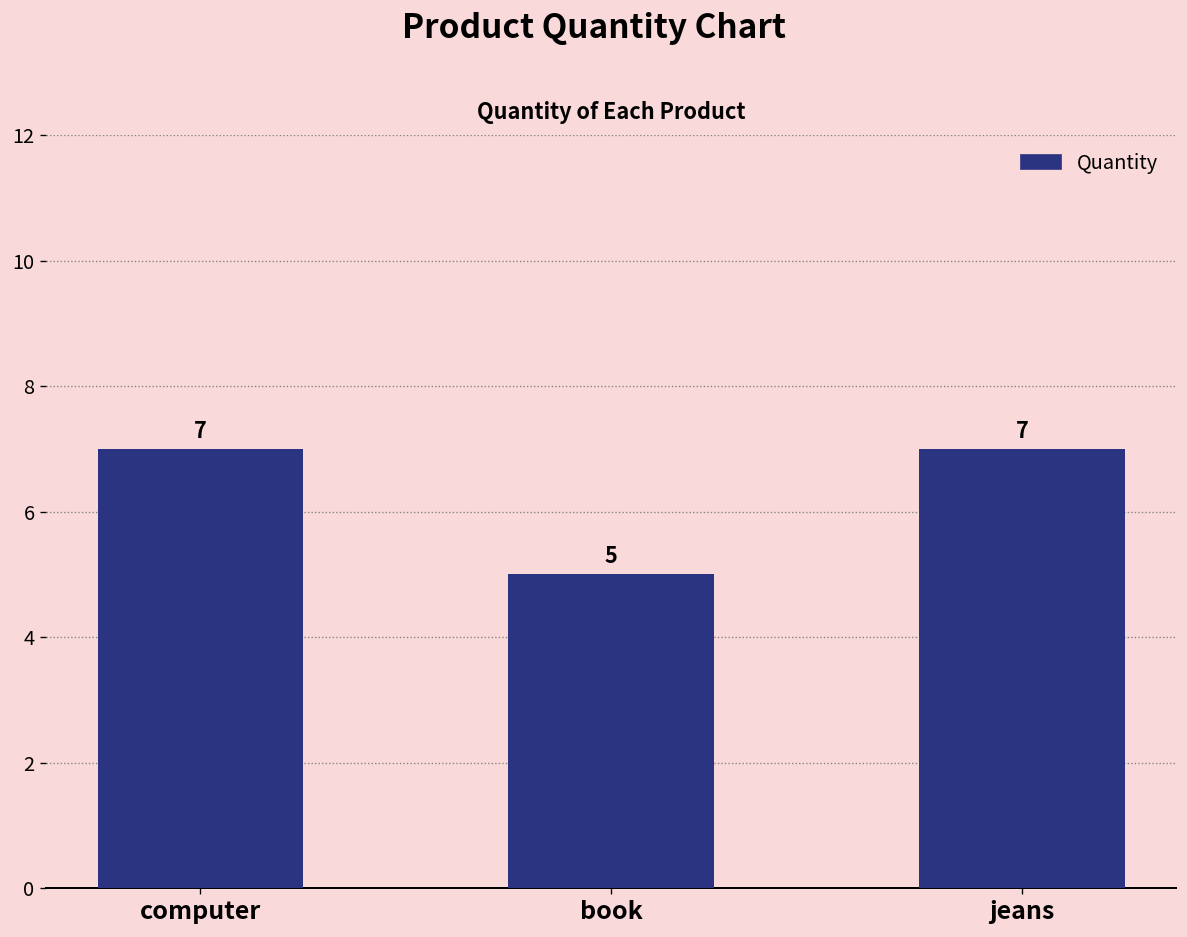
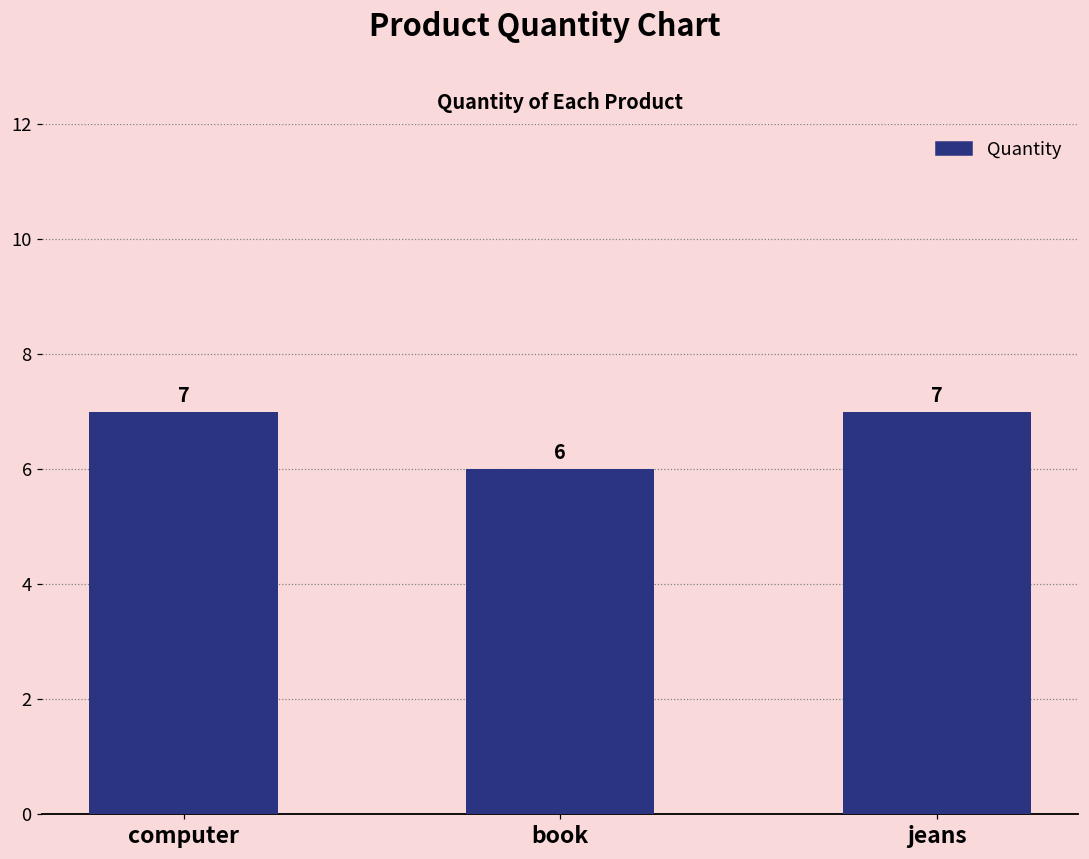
  {
    "computer": 7,
-   "book": 5,
+   "book": 6,
    "jeans": 7
  }
